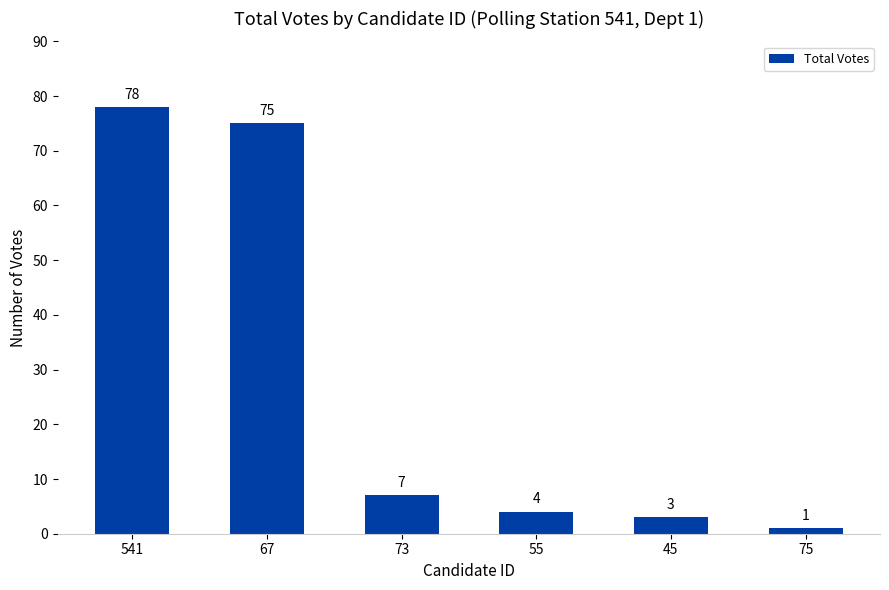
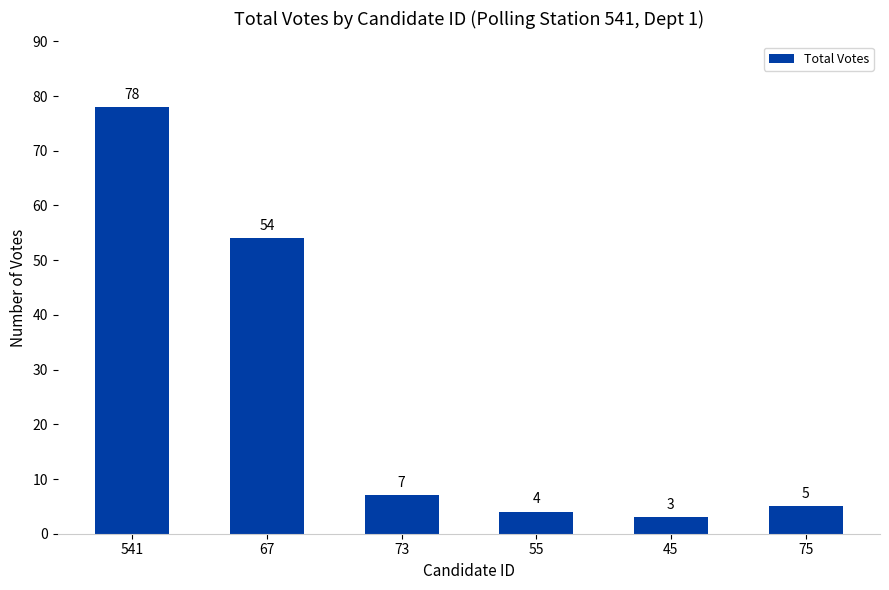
  {
    "541": 78,
-   "67": 75,
+   "67": 54,
    "73": 7,
    "55": 4,
    "45": 3,
-   "75": 1
+   "75": 5
  }
